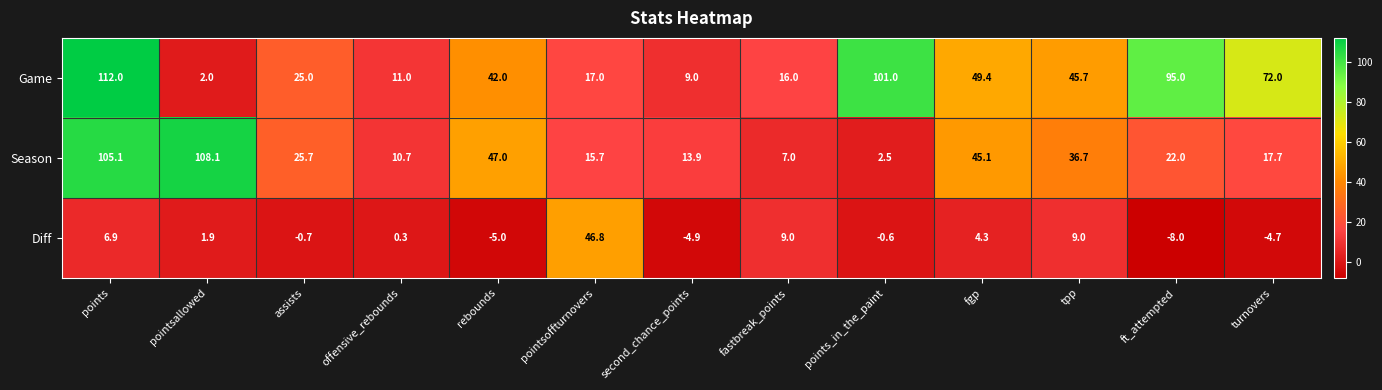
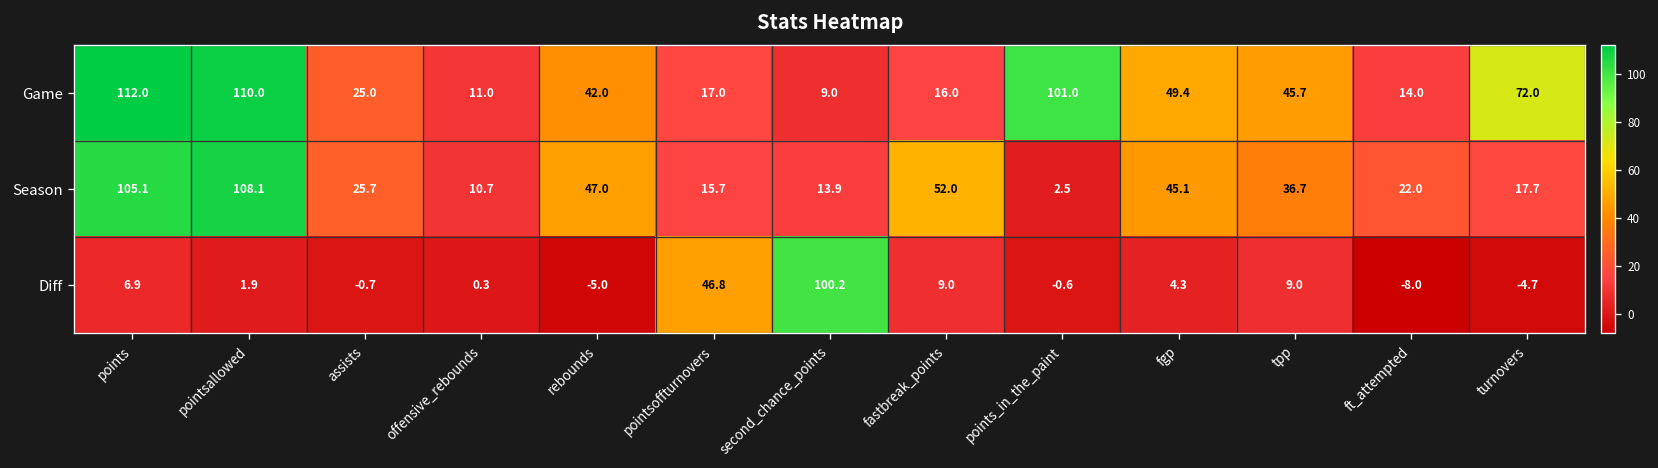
  {
    "Game": {
      "points": 112.0,
-     "pointsallowed": 2.0,
+     "pointsallowed": 110.0,
      "assists": 25.0,
      "offensive_rebounds": 11.0,
      "rebounds": 42.0,
      "pointsoffturnovers": 17.0,
      "second_chance_points": 9.0,
      "fastbreak_points": 16.0,
      "points_in_the_paint": 101.0,
      "fgp": 49.4,
      "tpp": 45.7,
-     "ft_attempted": 95.0,
+     "ft_attempted": 14.0,
      "turnovers": 72.0
    },
    "Season": {
      "points": 105.1,
      "pointsallowed": 108.1,
      "assists": 25.7,
      "offensive_rebounds": 10.7,
      "rebounds": 47.0,
      "pointsoffturnovers": 15.7,
      "second_chance_points": 13.9,
-     "fastbreak_points": 7.0,
+     "fastbreak_points": 52.0,
      "points_in_the_paint": 2.5,
      "fgp": 45.1,
      "tpp": 36.7,
      "ft_attempted": 22.0,
      "turnovers": 17.7
    },
    "Diff": {
      "points": 6.9,
      "pointsallowed": 1.9,
      "assists": -0.7,
      "offensive_rebounds": 0.3,
      "rebounds": -5.0,
      "pointsoffturnovers": 46.8,
-     "second_chance_points": -4.9,
+     "second_chance_points": 100.2,
      "fastbreak_points": 9.0,
      "points_in_the_paint": -0.6,
      "fgp": 4.3,
      "tpp": 9.0,
      "ft_attempted": -8.0,
      "turnovers": -4.7
    }
  }
